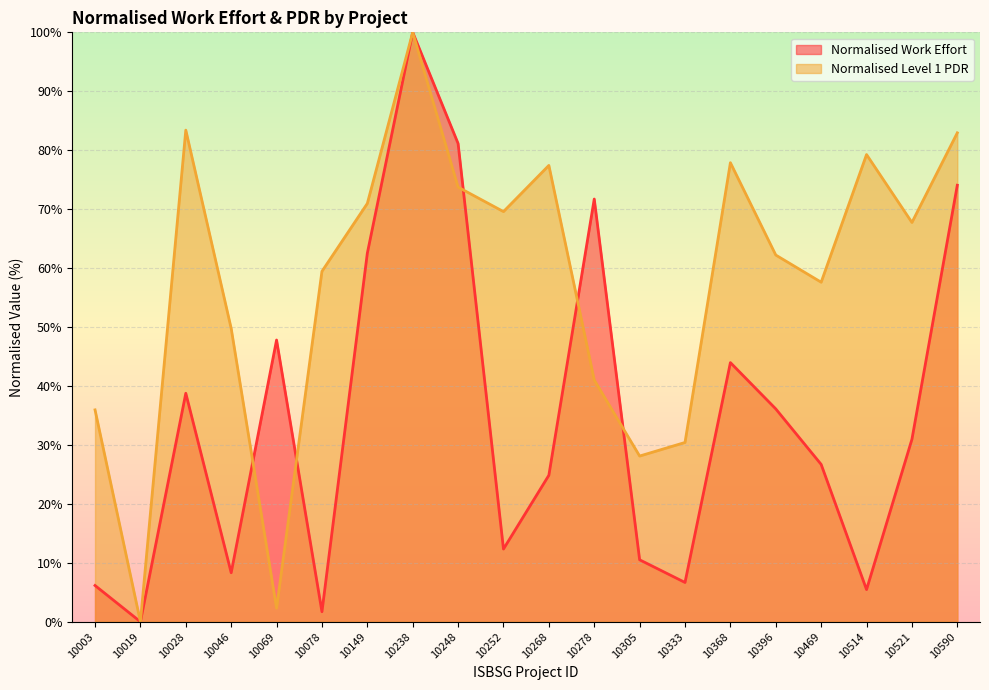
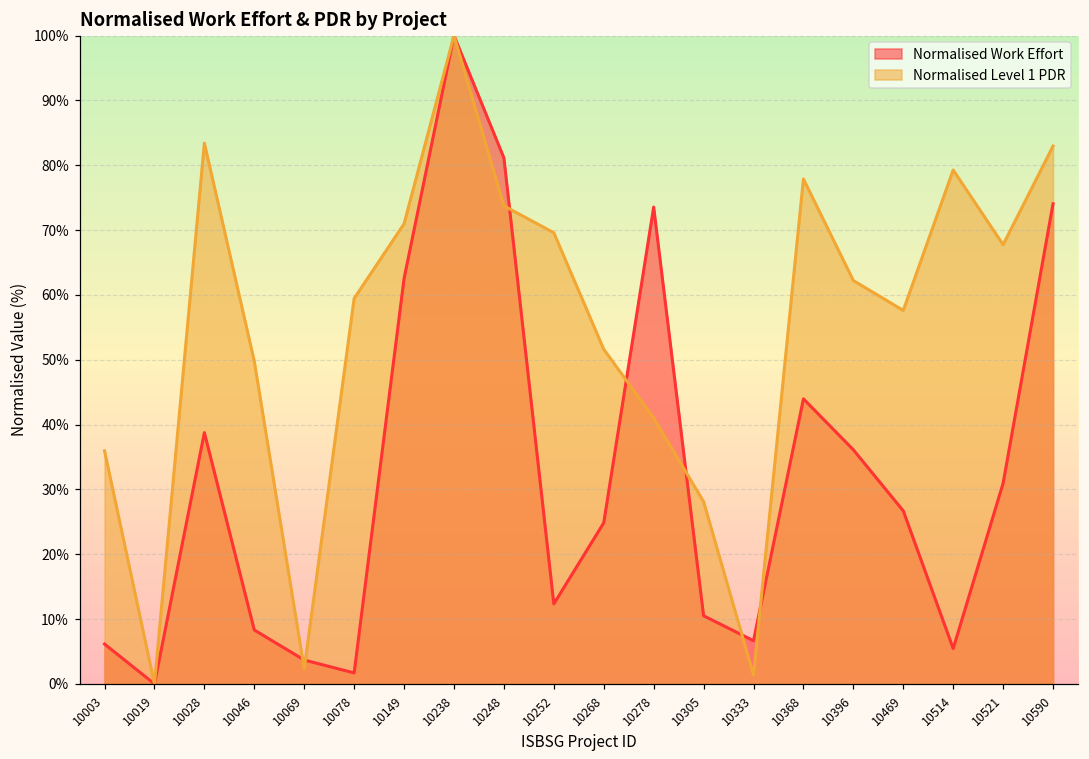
  {
    "Normalised Work Effort": {
      "10003": "6%",
      "10028": "39%",
      "10046": "8%",
-     "10069": "48%",
+     "10069": "4%",
      "10078": "2%",
      "10149": "63%",
      "10248": "81%",
      "10252": "12%",
      "10268": "25%",
-     "10278": "72%",
+     "10278": "74%",
      "10305": "11%",
      "10333": "7%",
      "10368": "44%",
      "10396": "36%",
      "10469": "27%",
      "10514": "5%",
      "10521": "31%",
      "10590": "74%"
    },
    "Normalised Level 1 PDR": {
      "10003": "36%",
      "10028": "83%",
      "10046": "50%",
      "10069": "2%",
      "10078": "59%",
      "10149": "71%",
      "10248": "74%",
      "10252": "70%",
-     "10268": "77%",
+     "10268": "52%",
      "10278": "41%",
      "10305": "28%",
-     "10333": "30%",
+     "10333": "1%",
      "10368": "78%",
      "10396": "62%",
      "10469": "58%",
      "10514": "79%",
      "10521": "68%",
      "10590": "83%"
    }
  }
